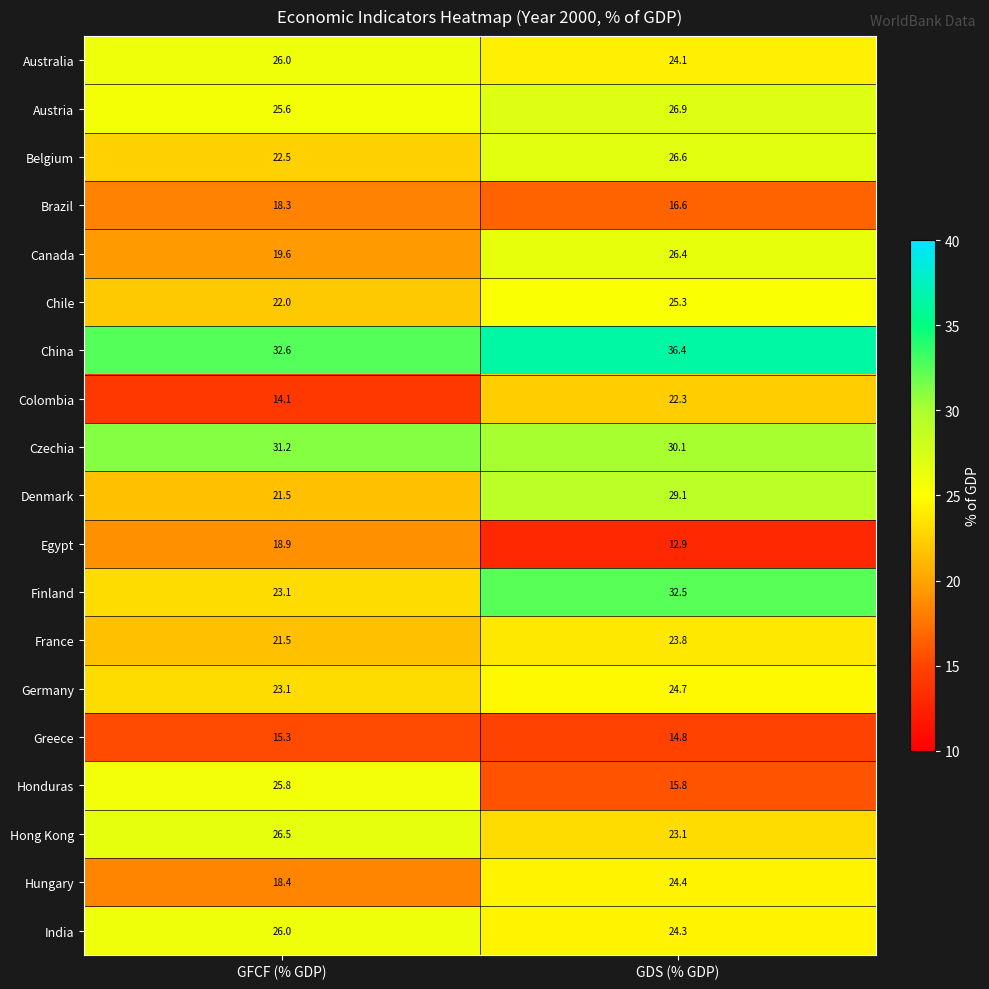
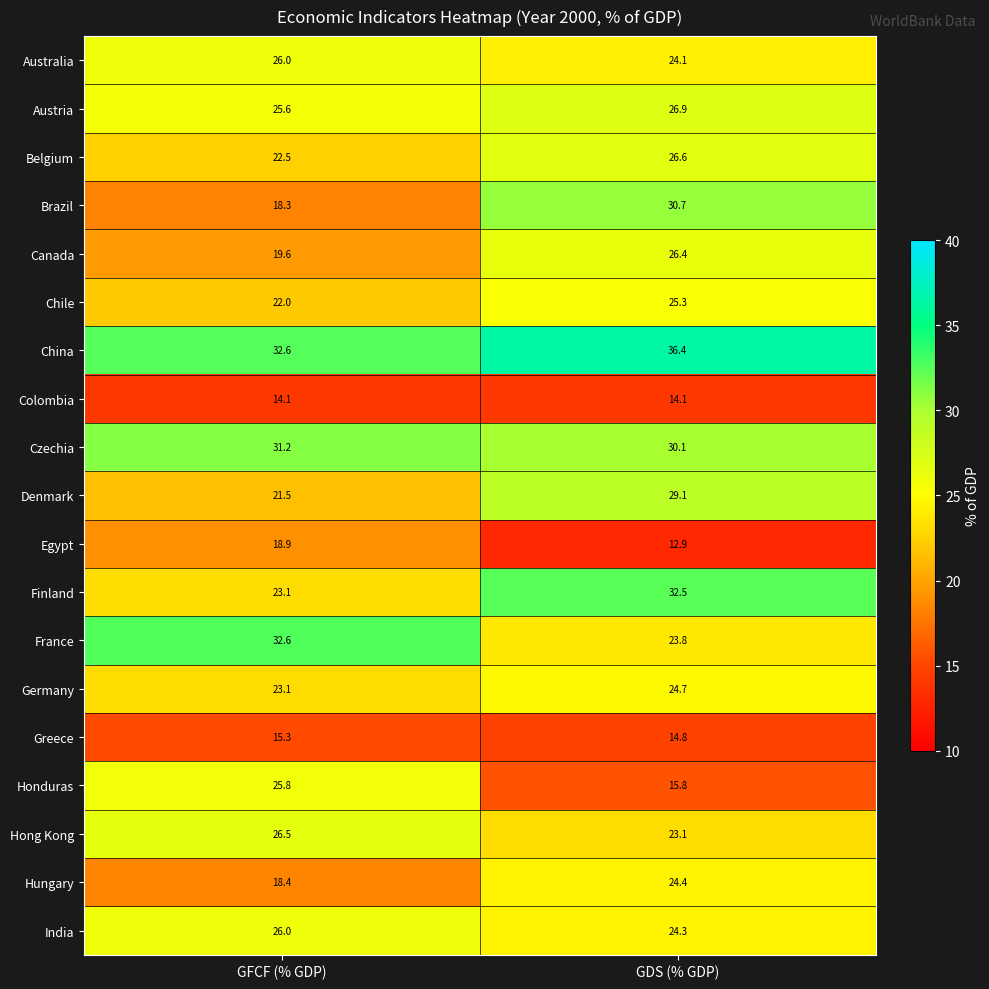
  {
    "Australia": {
      "GFCF (% GDP)": 26.0,
      "GDS (% GDP)": 24.1
    },
    "Austria": {
      "GFCF (% GDP)": 25.6,
      "GDS (% GDP)": 26.9
    },
    "Belgium": {
      "GFCF (% GDP)": 22.5,
      "GDS (% GDP)": 26.6
    },
    "Brazil": {
      "GFCF (% GDP)": 18.3,
-     "GDS (% GDP)": 16.6
+     "GDS (% GDP)": 30.7
    },
    "Canada": {
      "GFCF (% GDP)": 19.6,
      "GDS (% GDP)": 26.4
    },
    "Chile": {
      "GFCF (% GDP)": 22.0,
      "GDS (% GDP)": 25.3
    },
    "China": {
      "GFCF (% GDP)": 32.6,
      "GDS (% GDP)": 36.4
    },
    "Colombia": {
      "GFCF (% GDP)": 14.1,
-     "GDS (% GDP)": 22.3
+     "GDS (% GDP)": 14.1
    },
    "Czechia": {
      "GFCF (% GDP)": 31.2,
      "GDS (% GDP)": 30.1
    },
    "Denmark": {
      "GFCF (% GDP)": 21.5,
      "GDS (% GDP)": 29.1
    },
    "Egypt": {
      "GFCF (% GDP)": 18.9,
      "GDS (% GDP)": 12.9
    },
    "Finland": {
      "GFCF (% GDP)": 23.1,
      "GDS (% GDP)": 32.5
    },
    "France": {
-     "GFCF (% GDP)": 21.5,
+     "GFCF (% GDP)": 32.6,
      "GDS (% GDP)": 23.8
    },
    "Germany": {
      "GFCF (% GDP)": 23.1,
      "GDS (% GDP)": 24.7
    },
    "Greece": {
      "GFCF (% GDP)": 15.3,
      "GDS (% GDP)": 14.8
    },
    "Honduras": {
      "GFCF (% GDP)": 25.8,
      "GDS (% GDP)": 15.8
    },
    "Hong Kong": {
      "GFCF (% GDP)": 26.5,
      "GDS (% GDP)": 23.1
    },
    "Hungary": {
      "GFCF (% GDP)": 18.4,
      "GDS (% GDP)": 24.4
    },
    "India": {
      "GFCF (% GDP)": 26.0,
      "GDS (% GDP)": 24.3
    }
  }
